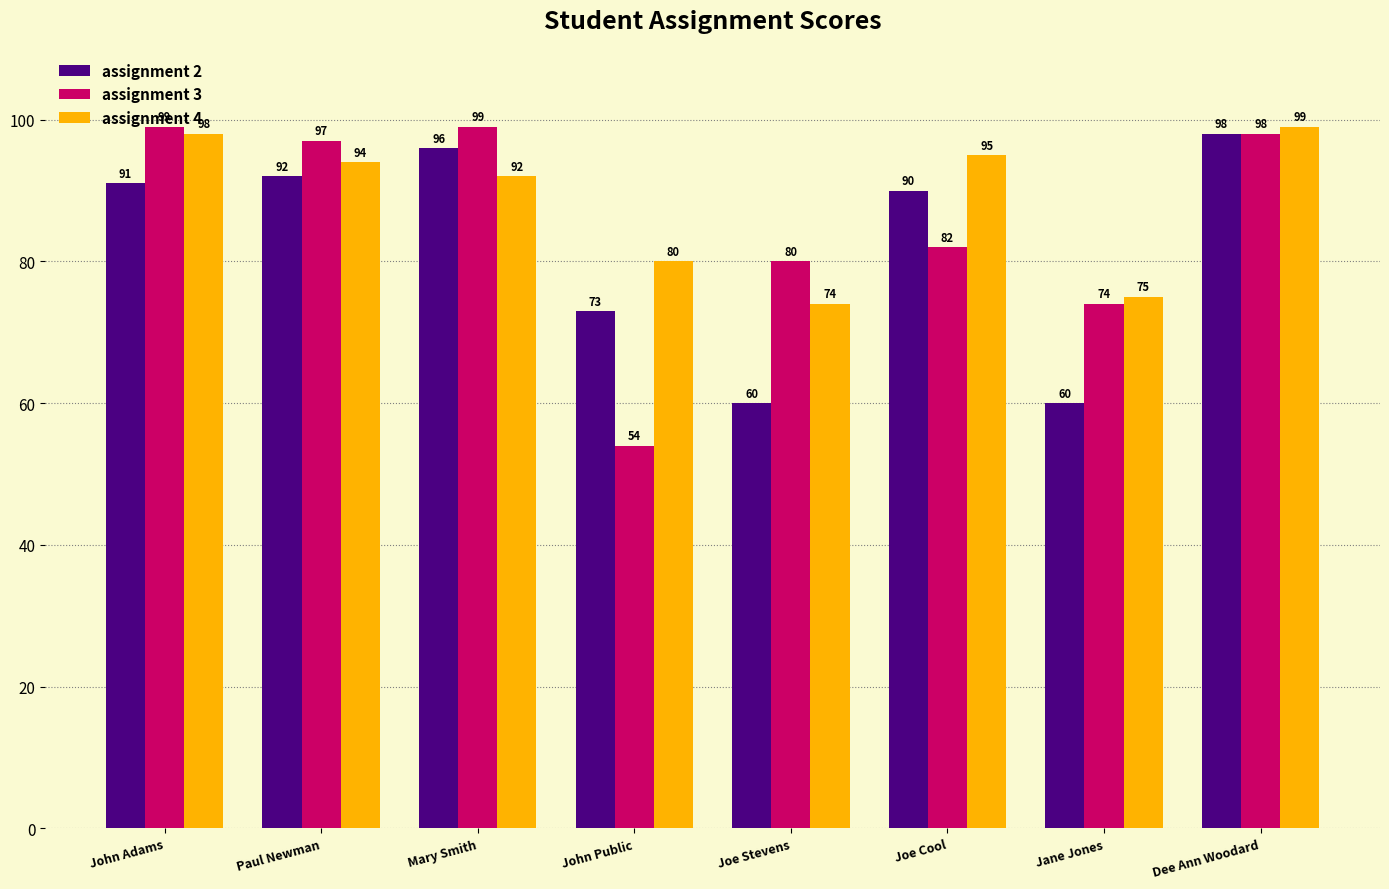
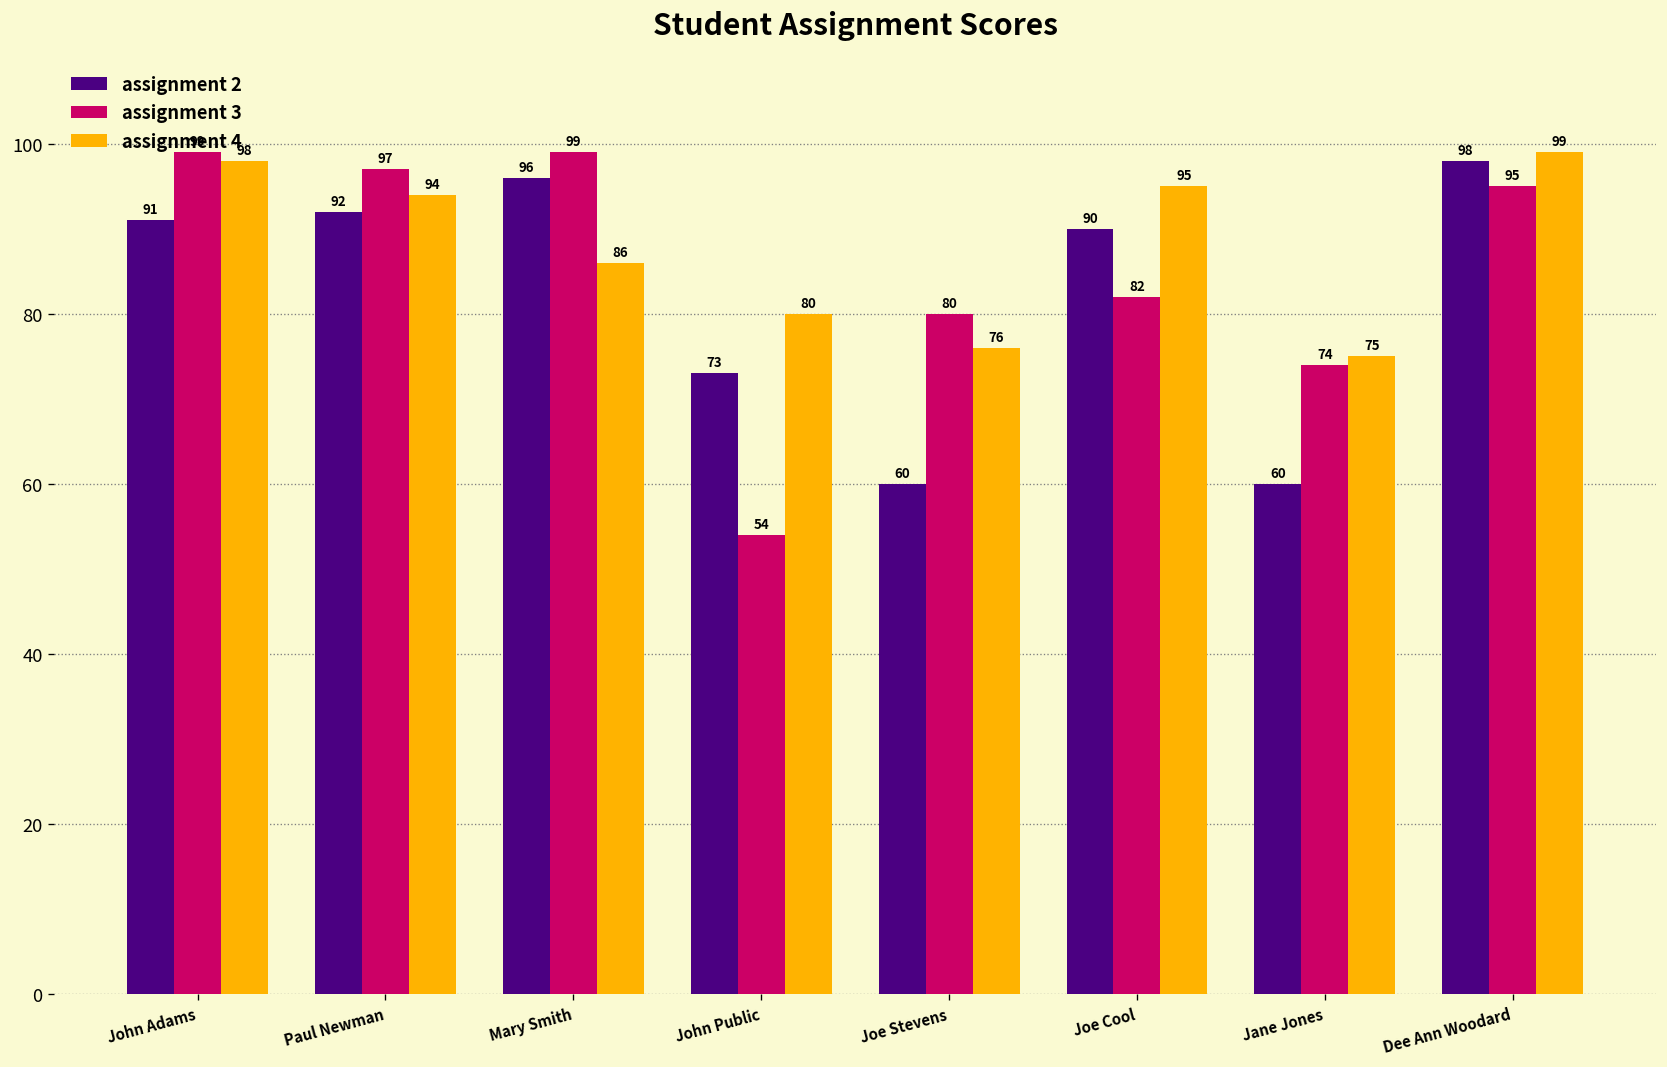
  {
    "assignment 2": {
      "John Adams": 91,
      "Paul Newman": 92,
      "Mary Smith": 96,
      "John Public": 73,
      "Joe Stevens": 60,
      "Joe Cool": 90,
      "Jane Jones": 60,
      "Dee Ann Woodard": 98
    },
    "assignment 3": {
      "John Adams": 99,
      "Paul Newman": 97,
      "Mary Smith": 99,
      "John Public": 54,
      "Joe Stevens": 80,
      "Joe Cool": 82,
      "Jane Jones": 74,
-     "Dee Ann Woodard": 98
+     "Dee Ann Woodard": 95
    },
    "assignment 4": {
      "John Adams": 98,
      "Paul Newman": 94,
-     "Mary Smith": 92,
+     "Mary Smith": 86,
      "John Public": 80,
-     "Joe Stevens": 74,
+     "Joe Stevens": 76,
      "Joe Cool": 95,
      "Jane Jones": 75,
      "Dee Ann Woodard": 99
    }
  }
